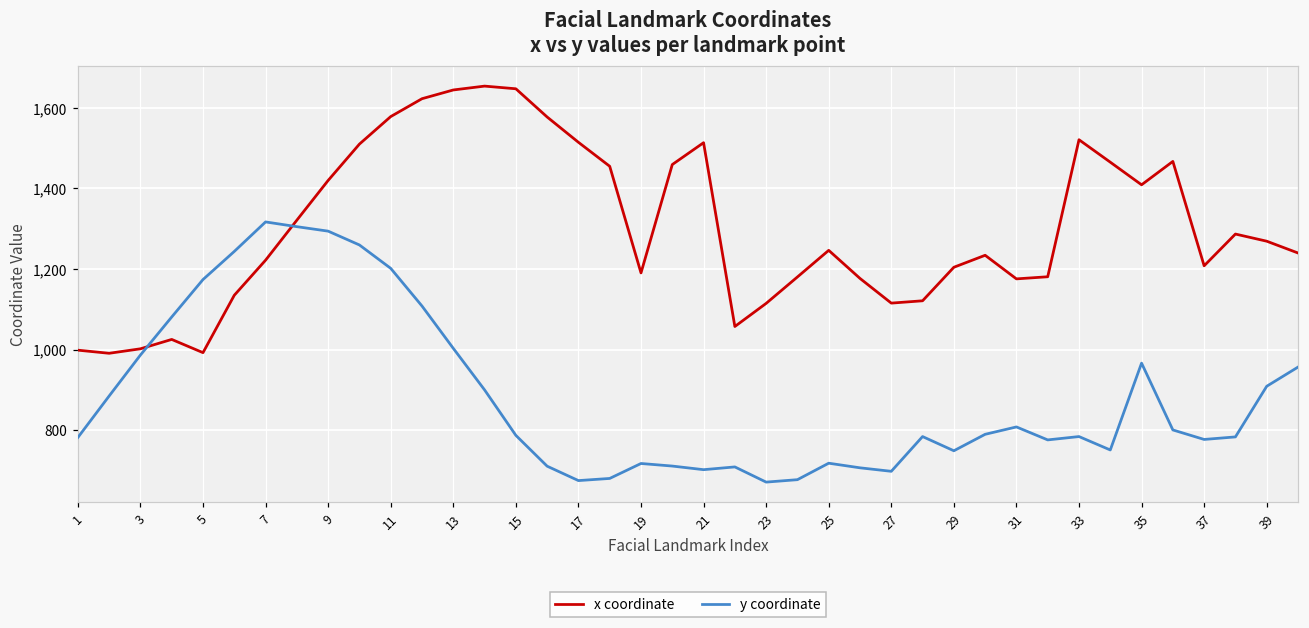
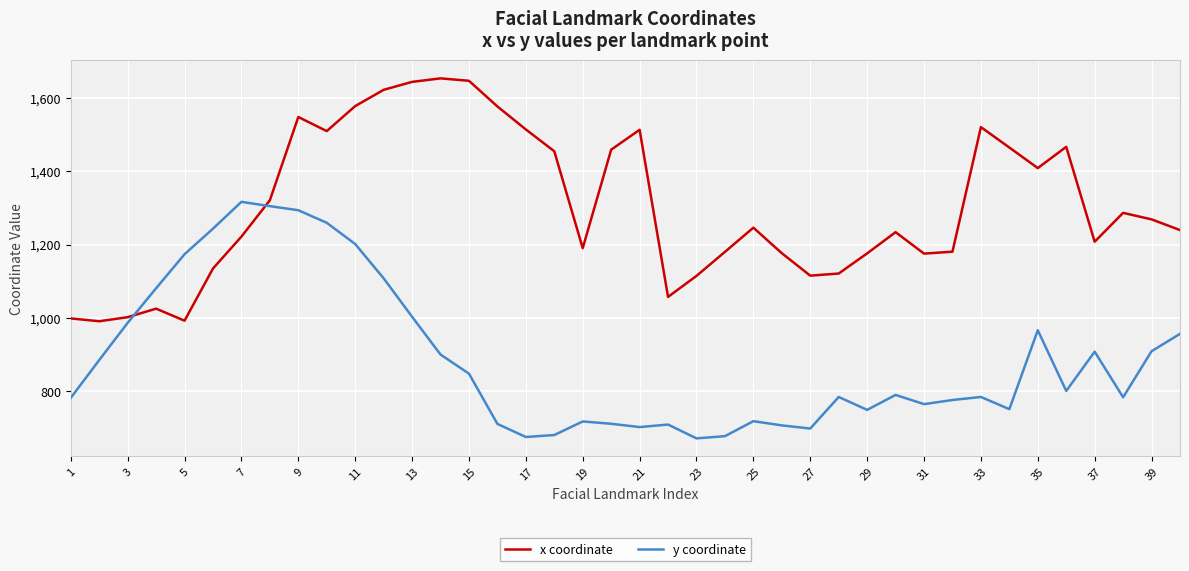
  {
    "x coordinate": {
      "1": "1,000",
      "3": "1,000",
      "5": "990",
      "7": "1,220",
-     "9": "1,420",
+     "9": "1,550",
      "11": "1,580",
      "13": "1,640",
      "15": "1,650",
      "17": "1,510",
      "19": "1,190",
      "21": "1,510",
      "23": "1,110",
      "25": "1,250",
      "27": "1,120",
-     "29": "1,200",
+     "29": "1,180",
      "31": "1,180",
      "33": "1,520",
      "35": "1,410",
      "37": "1,210",
      "39": "1,270"
    },
    "y coordinate": {
      "1": "780",
      "3": "990",
      "5": "1,170",
      "7": "1,320",
      "9": "1,290",
      "11": "1,200",
      "13": "1,000",
-     "15": "790",
+     "15": "850",
      "17": "670",
      "19": "720",
      "21": "700",
      "23": "670",
      "25": "720",
      "27": "700",
      "29": "750",
-     "31": "810",
+     "31": "760",
      "33": "780",
      "35": "970",
-     "37": "780",
+     "37": "910",
      "39": "910"
    }
  }
